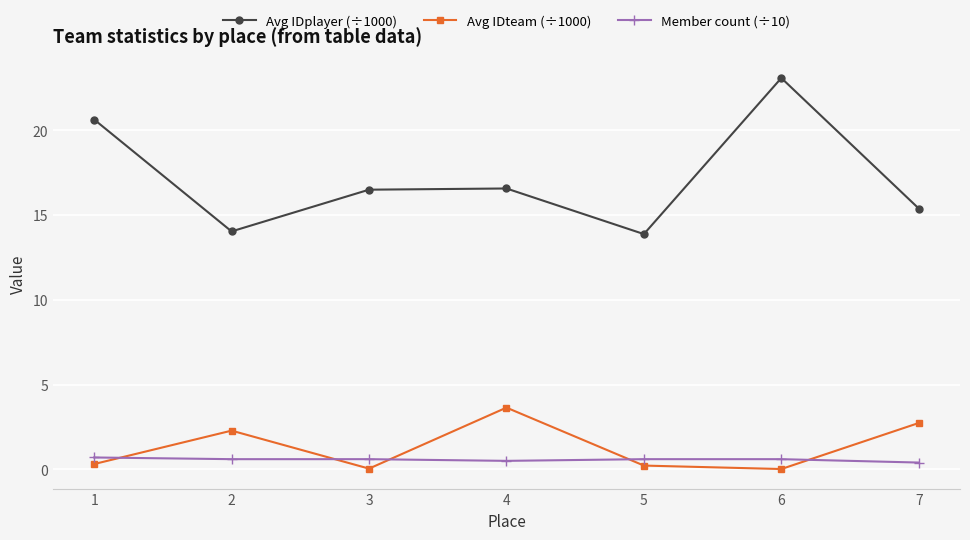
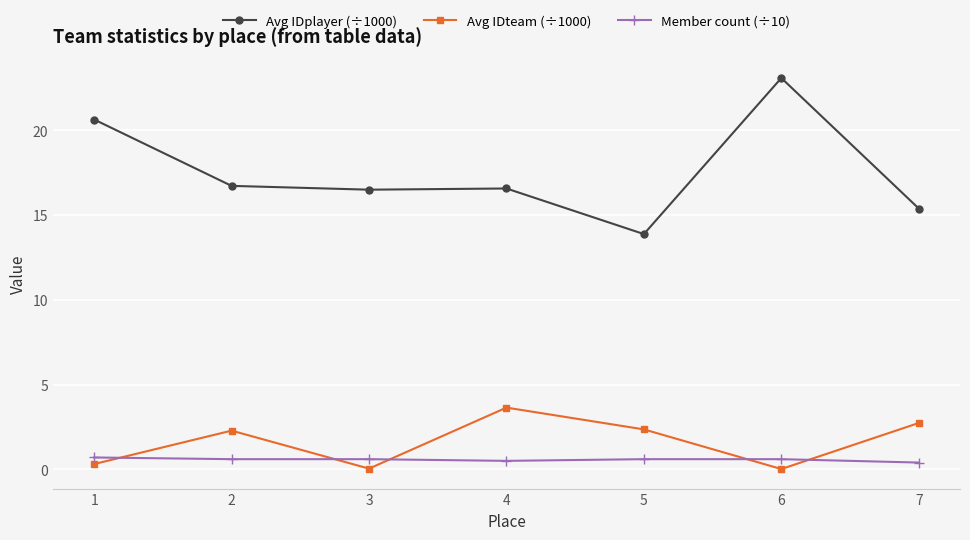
  {
    "Avg IDplayer (÷1000)": {
      "1": 20.6,
-     "2": 14.0,
+     "2": 16.7,
      "3": 16.5,
      "4": 16.6,
      "5": 13.9,
      "6": 23.1,
      "7": 15.4
    },
    "Avg IDteam (÷1000)": {
      "1": 0.3,
      "2": 2.3,
      "3": 0.0,
      "4": 3.6,
-     "5": 0.2,
+     "5": 2.4,
      "6": 0.0,
      "7": 2.7
    },
    "Member count (÷10)": {
      "1": 0.7,
      "2": 0.6,
      "3": 0.6,
      "4": 0.5,
      "5": 0.6,
      "6": 0.6,
      "7": 0.4
    }
  }
